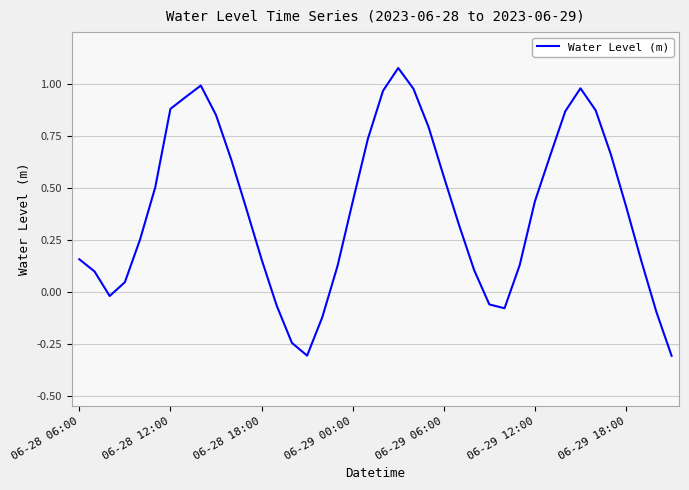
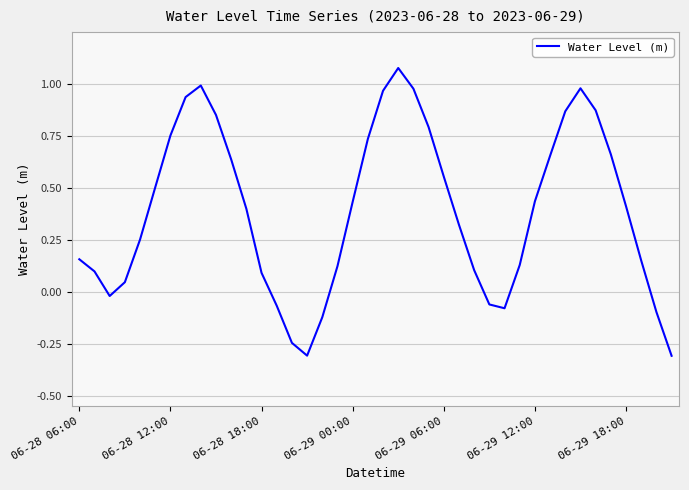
  {
    "06-28 06:00": 0.16,
-   "06-28 12:00": 0.88,
-   "06-28 18:00": 0.16,
+   "06-28 12:00": 0.75,
+   "06-28 18:00": 0.09,
    "06-29 00:00": 0.43,
    "06-29 06:00": 0.55,
    "06-29 12:00": 0.44,
    "06-29 18:00": 0.41
  }
